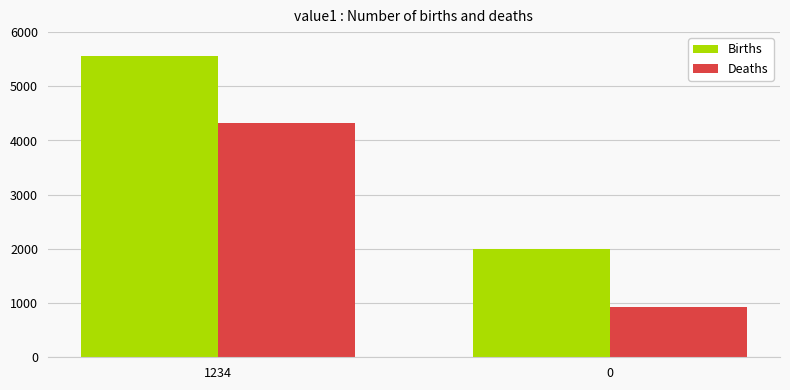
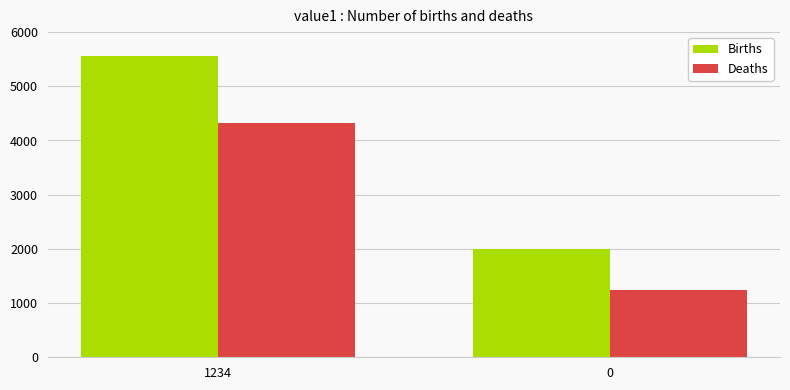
  {
    "Births": {
      "1234": 5600,
      "0": 2000
    },
    "Deaths": {
      "1234": 4300,
-     "0": 900
+     "0": 1200
    }
  }
